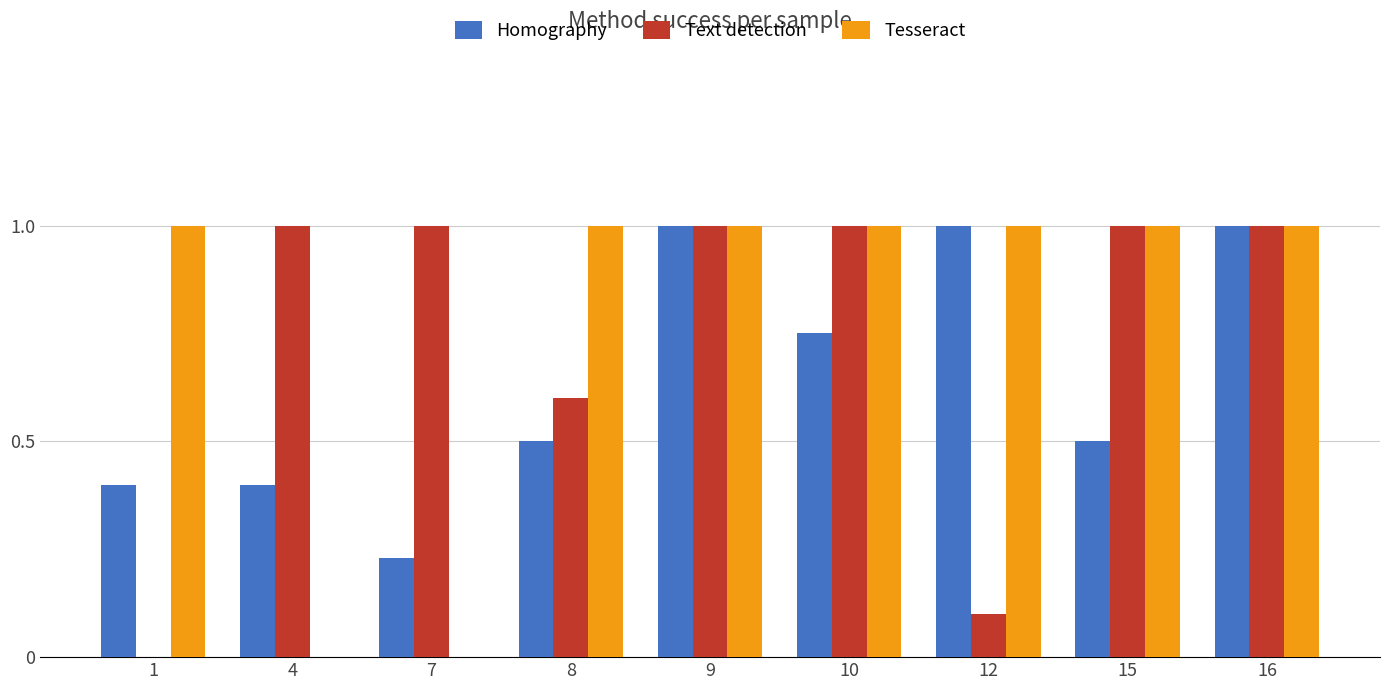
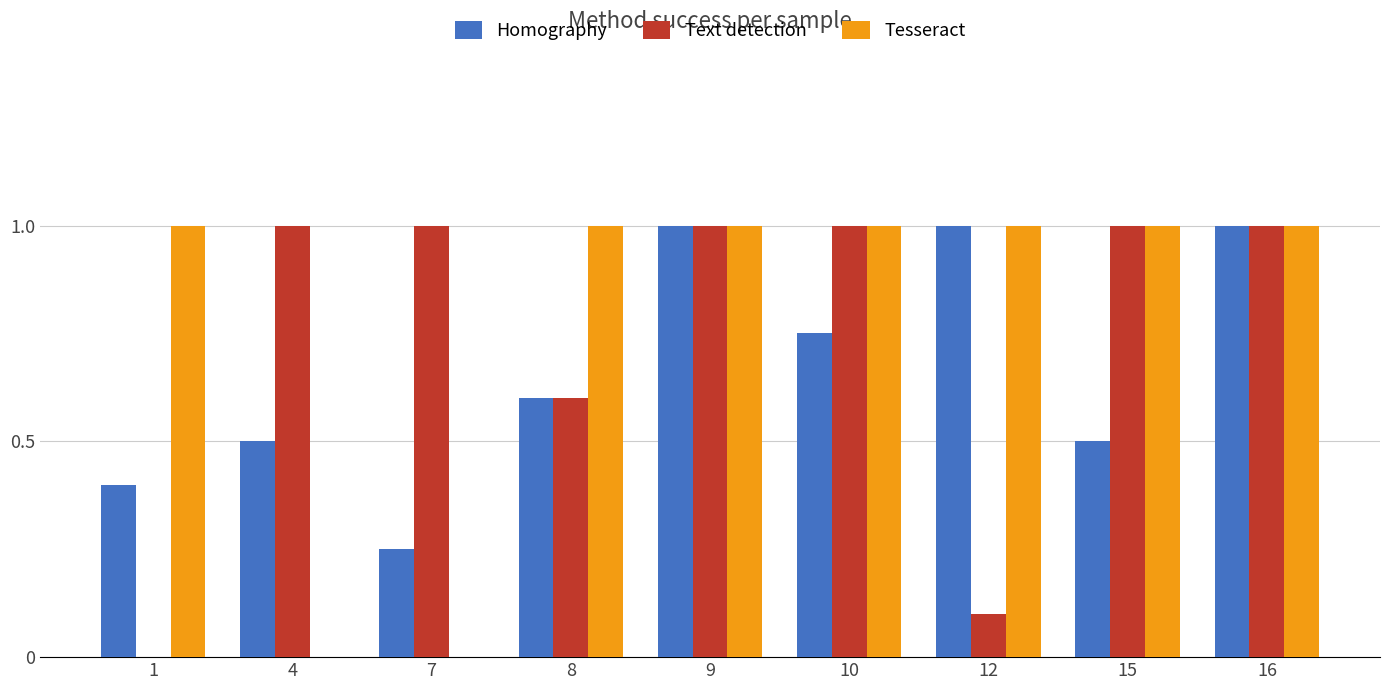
  {
    "Homography": {
      "1": 0.40,
-     "4": 0.4,
-     "7": 0.23,
-     "8": 0.5,
+     "4": 0.5,
+     "7": 0.25,
+     "8": 0.6,
      "9": 1.00,
      "10": 0.75,
      "12": 1.00,
      "15": 0.50,
      "16": 1.00
    },
    "Text detection": {
      "1": 0.00,
      "4": 1.00,
      "7": 1.00,
      "8": 0.60,
      "9": 1.00,
      "10": 1.00,
      "12": 0.10,
      "15": 1.00,
      "16": 1.00
    },
    "Tesseract": {
      "1": 1.00,
      "4": 0.00,
      "7": 0.00,
      "8": 1.00,
      "9": 1.00,
      "10": 1.00,
      "12": 1.00,
      "15": 1.00,
      "16": 1.00
    }
  }
